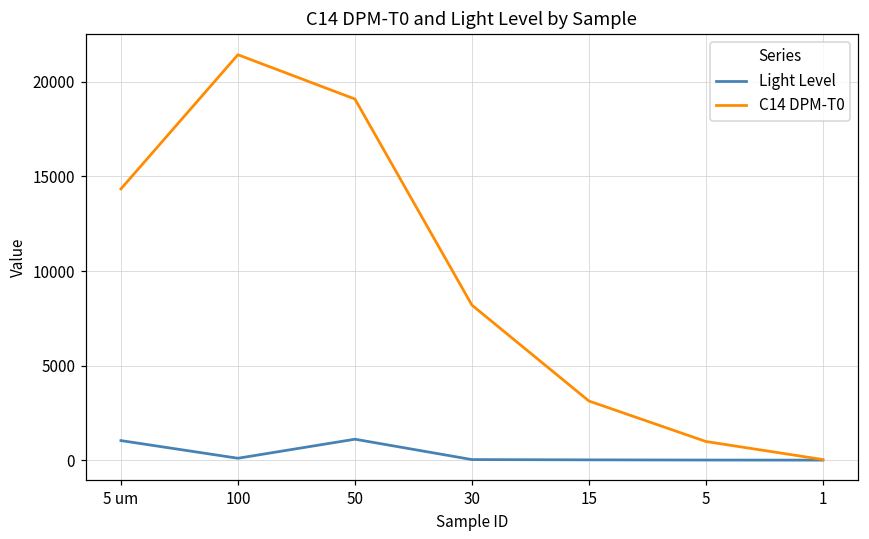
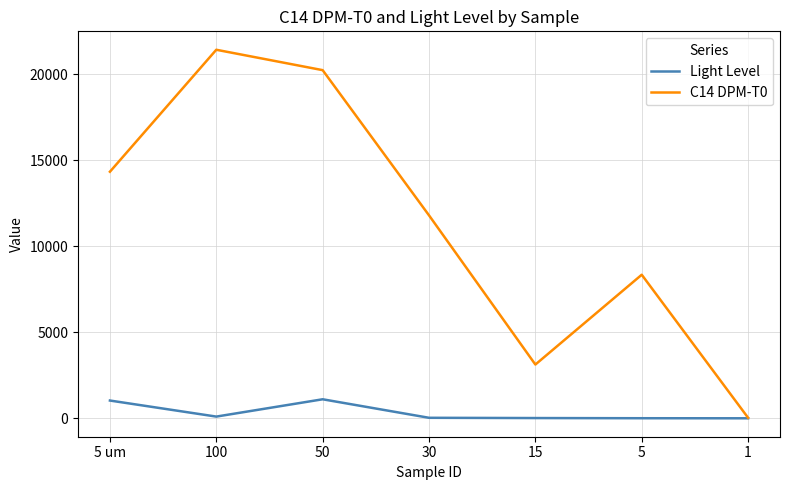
  {
    "Light Level": {
      "5 um": 1000,
      "100": 100,
      "50": 1100,
      "30": 0,
      "15": 0,
      "5": 0
    },
    "C14 DPM-T0": {
      "5 um": 14300,
      "100": 21400,
-     "50": 19100,
-     "30": 8200,
+     "50": 20300,
+     "30": 11800,
      "15": 3100,
-     "5": 1000
+     "5": 8400
    }
  }
